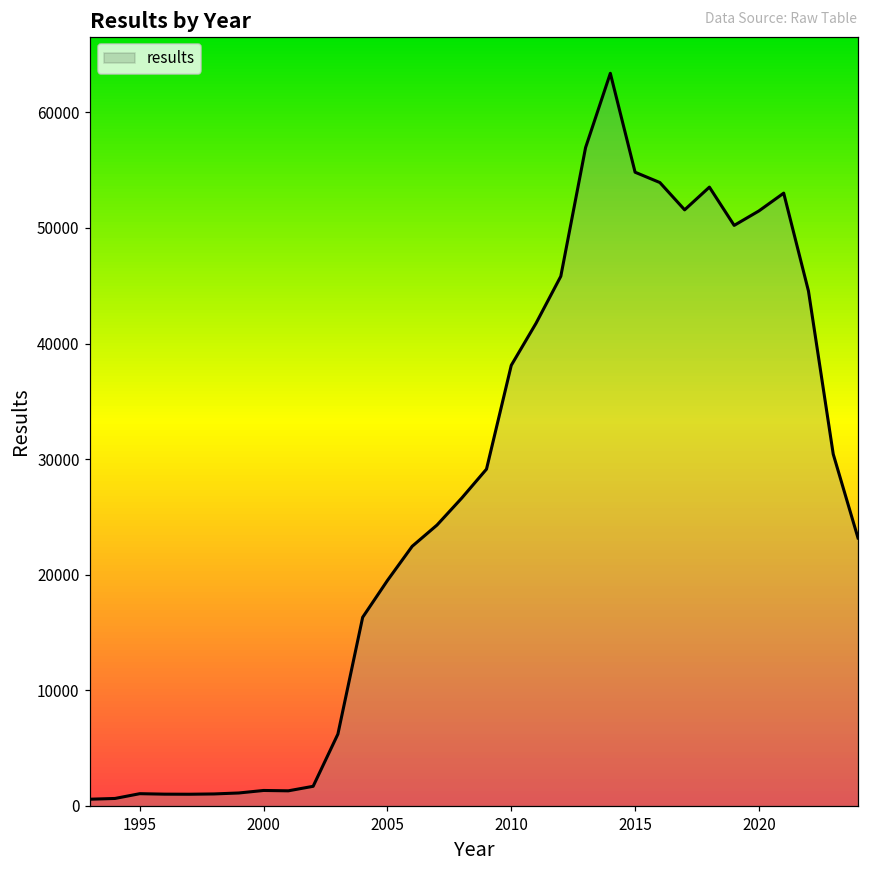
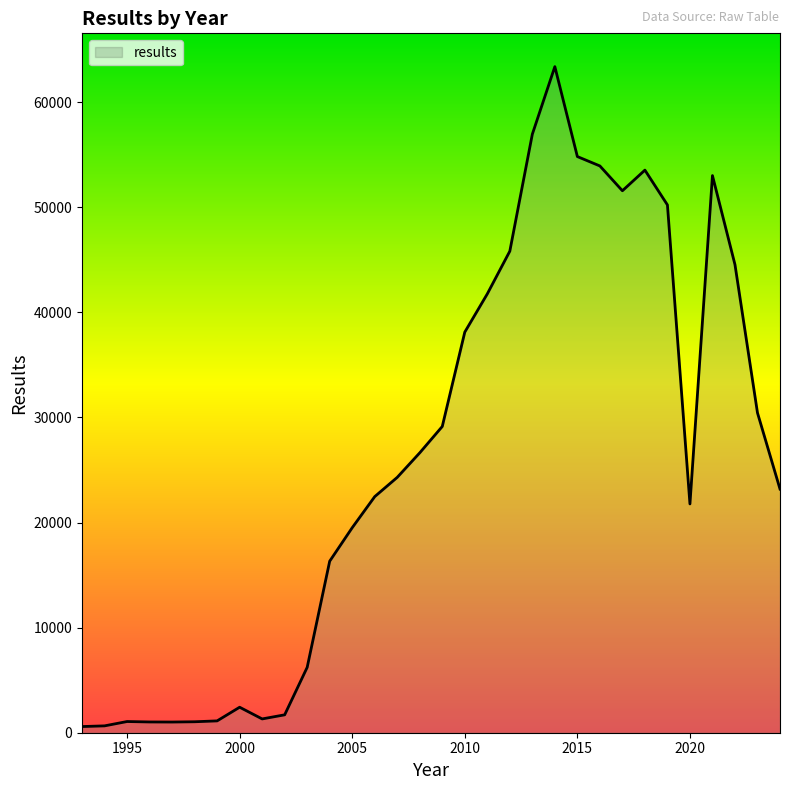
  {
    "1995": 1100,
-   "2000": 1300,
+   "2000": 2400,
    "2005": 19500,
    "2010": 38100,
    "2015": 54800,
-   "2020": 51500
+   "2020": 21800
  }
